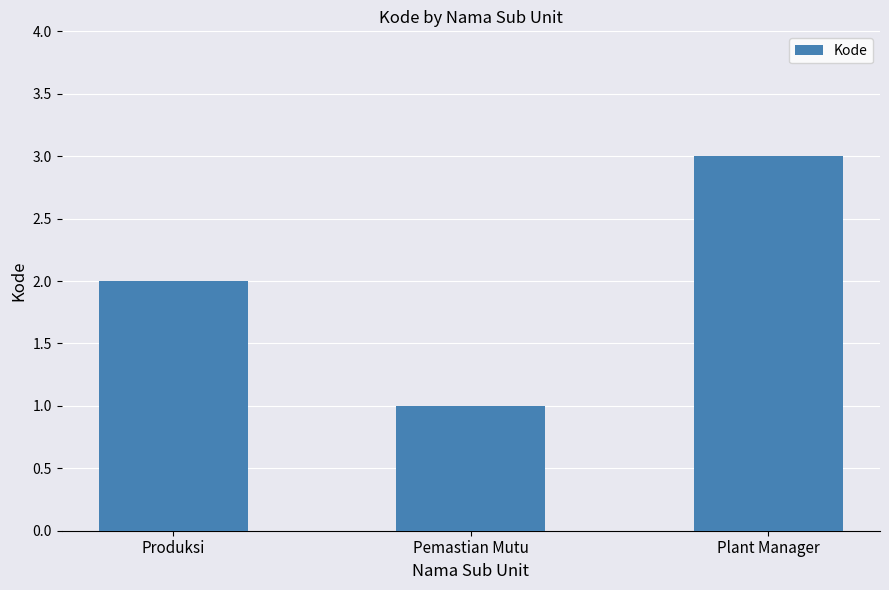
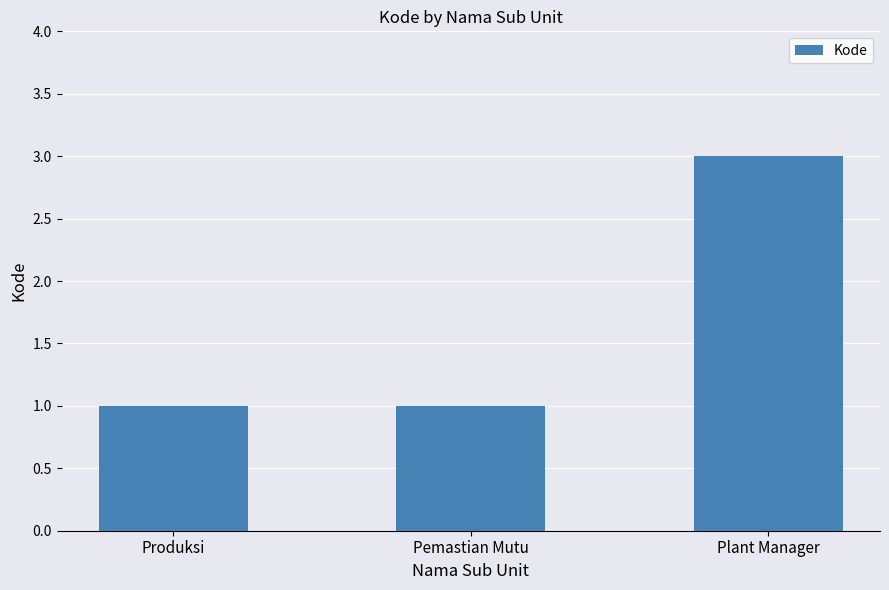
  {
-   "Produksi": 2,
+   "Produksi": 1,
    "Pemastian Mutu": 1,
    "Plant Manager": 3
  }
